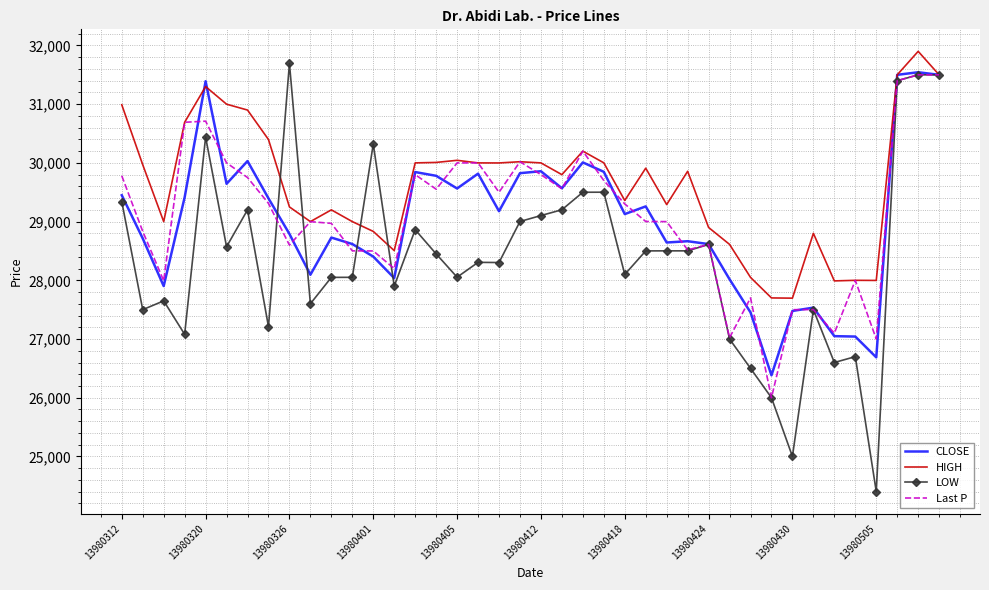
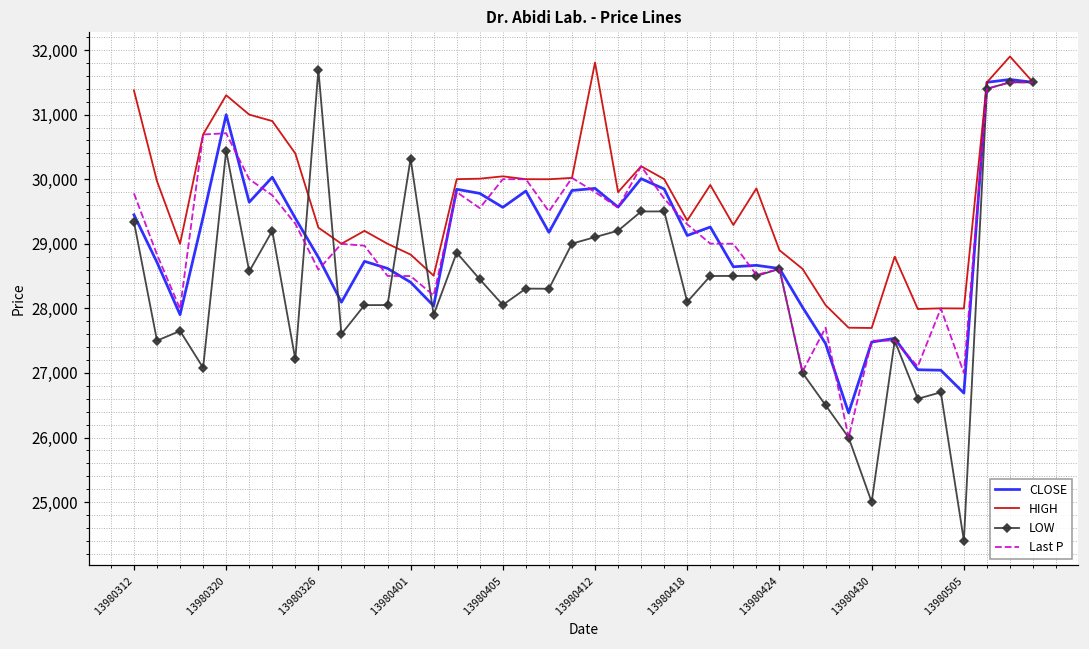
  {
    "CLOSE": {
      "13980312": "29,400",
-     "13980320": "31,400",
+     "13980320": "31,000",
      "13980326": "28,800",
      "13980401": "28,400",
      "13980405": "29,600",
      "13980412": "29,900",
      "13980418": "29,100",
      "13980505": "26,700"
    },
    "HIGH": {
-     "13980312": "31,000",
+     "13980312": "31,400",
      "13980320": "31,300",
      "13980326": "29,300",
      "13980401": "28,800",
      "13980405": "30,000",
-     "13980412": "30,000",
+     "13980412": "31,800",
      "13980418": "29,400",
      "13980424": "28,900",
      "13980430": "27,700",
      "13980505": "28,000"
    },
    "LOW": {
      "13980312": "29,300",
      "13980320": "30,400",
      "13980326": "31,700",
      "13980401": "30,300",
      "13980405": "28,100",
      "13980412": "29,100",
      "13980418": "28,100",
      "13980430": "25,000",
      "13980505": "24,400"
    },
    "Last P": {
      "13980312": "29,800",
      "13980320": "30,700",
      "13980326": "28,600",
      "13980401": "28,500",
      "13980405": "30,000",
      "13980412": "29,800",
      "13980418": "29,300",
      "13980505": "27,000"
    }
  }
